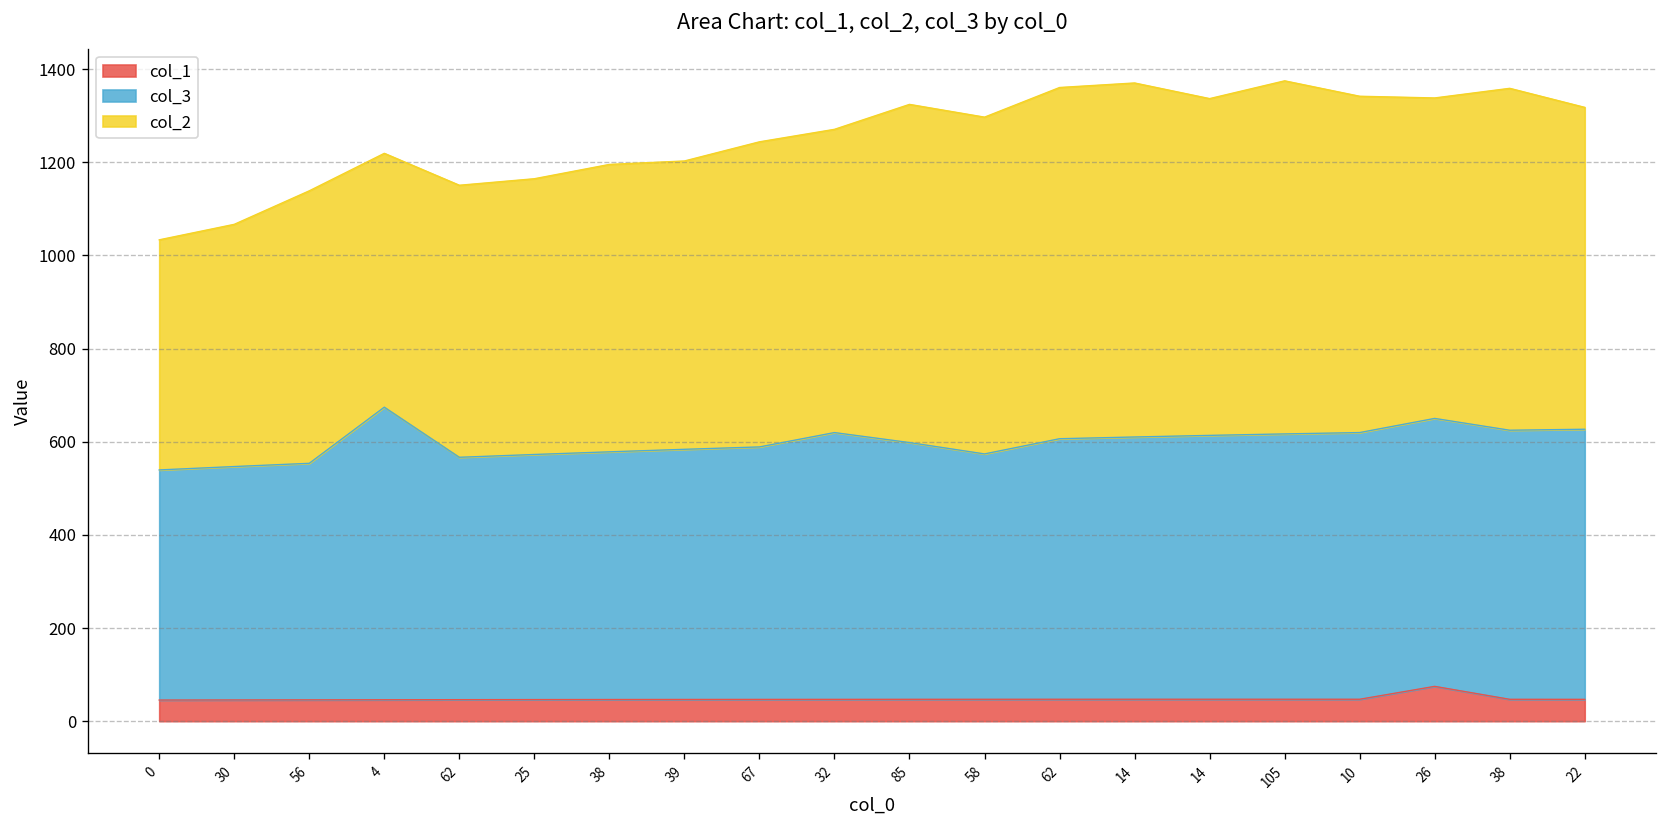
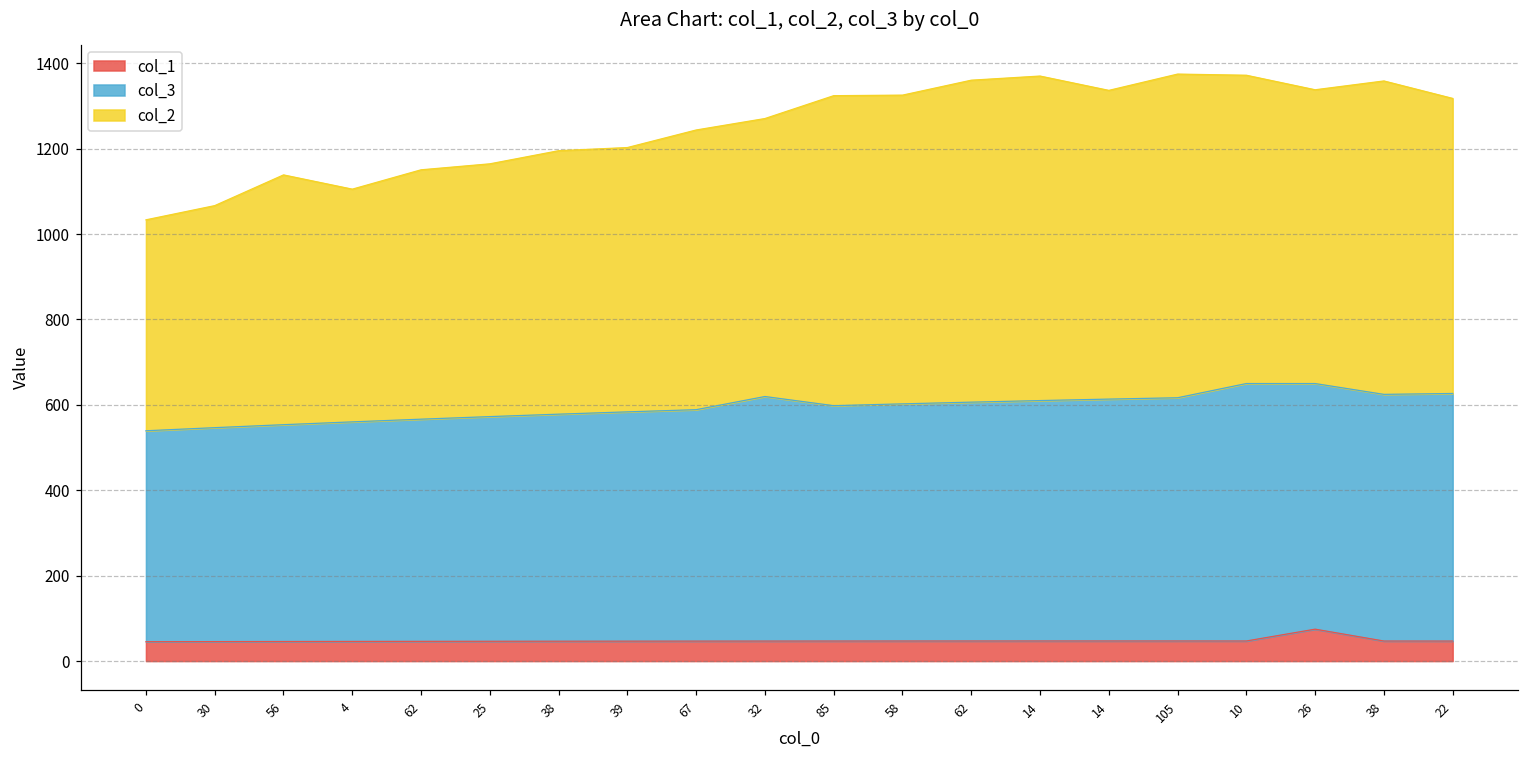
  {
    "col_1": {
      "0": 50,
      "30": 50,
      "56": 50,
      "4": 50,
      "25": 50,
      "39": 50,
      "67": 50,
      "32": 50,
      "85": 50,
      "58": 50,
      "105": 50,
      "10": 50,
      "26": 70,
      "22": 50
    },
    "col_3": {
      "0": 490,
      "30": 500,
      "56": 510,
-     "4": 630,
+     "4": 510,
      "25": 530,
      "39": 540,
      "67": 540,
      "32": 570,
      "85": 550,
-     "58": 530,
+     "58": 560,
      "105": 570,
-     "10": 570,
+     "10": 600,
      "26": 580,
      "22": 580
    },
    "col_2": {
      "0": 490,
      "30": 520,
      "56": 580,
      "4": 550,
      "25": 590,
      "39": 620,
      "67": 660,
      "32": 650,
      "85": 730,
      "58": 720,
      "105": 760,
      "10": 720,
      "26": 690,
      "22": 690
    }
  }
